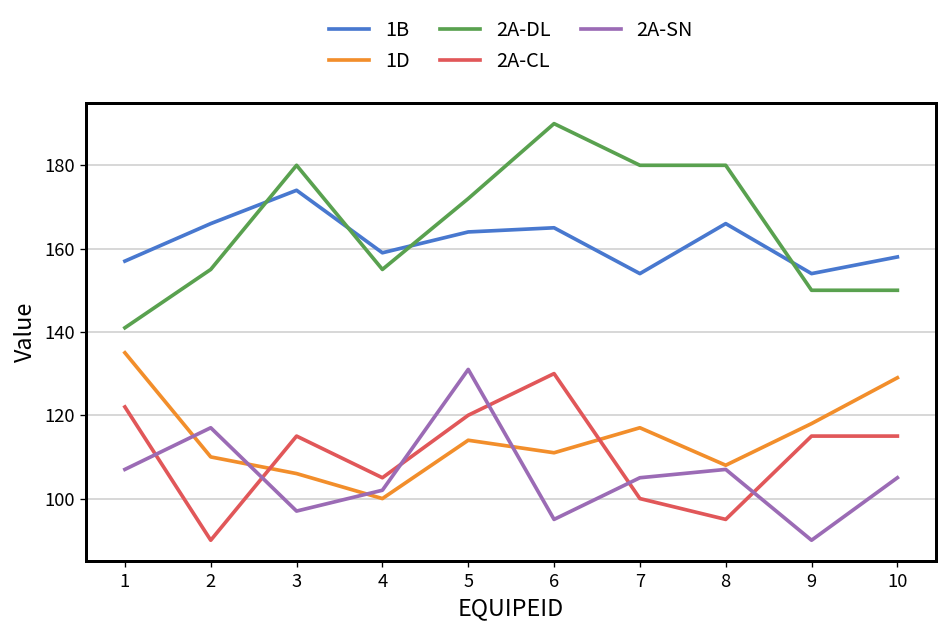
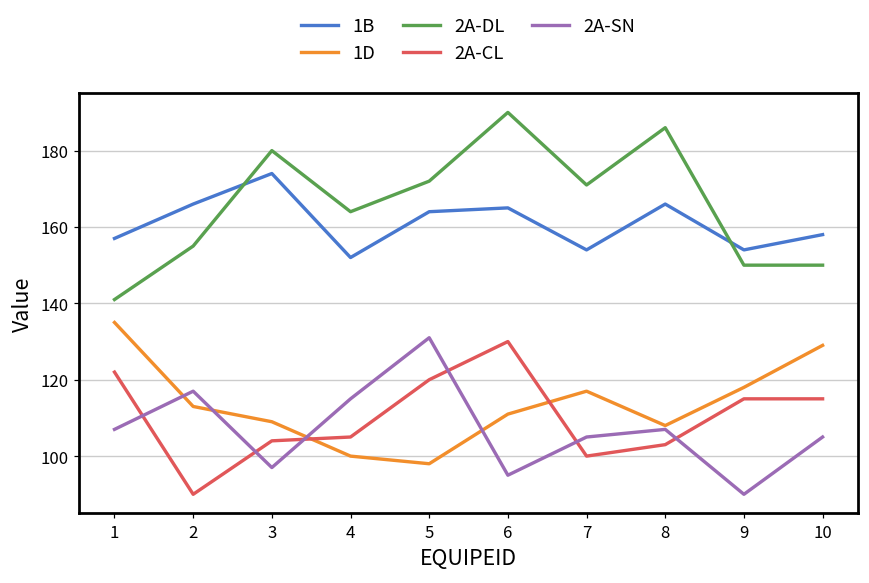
  {
    "1B": {
      "1": 157,
      "2": 166,
      "3": 174,
-     "4": 159,
+     "4": 152,
      "5": 164,
      "6": 165,
      "7": 154,
      "8": 166,
      "9": 154,
      "10": 158
    },
    "1D": {
      "1": 135,
-     "2": 110,
-     "3": 106,
+     "2": 113,
+     "3": 109,
      "4": 100,
-     "5": 114,
+     "5": 98,
      "6": 111,
      "7": 117,
      "8": 108,
      "9": 118,
      "10": 129
    },
    "2A-DL": {
      "1": 141,
      "2": 155,
      "3": 180,
-     "4": 155,
+     "4": 164,
      "5": 172,
      "6": 190,
-     "7": 180,
-     "8": 180,
+     "7": 171,
+     "8": 186,
      "9": 150,
      "10": 150
    },
    "2A-CL": {
      "1": 122,
      "2": 90,
-     "3": 115,
+     "3": 104,
      "4": 105,
      "5": 120,
      "6": 130,
      "7": 100,
-     "8": 95,
+     "8": 103,
      "9": 115,
      "10": 115
    },
    "2A-SN": {
      "1": 107,
      "2": 117,
      "3": 97,
-     "4": 102,
+     "4": 115,
      "5": 131,
      "6": 95,
      "7": 105,
      "8": 107,
      "9": 90,
      "10": 105
    }
  }
